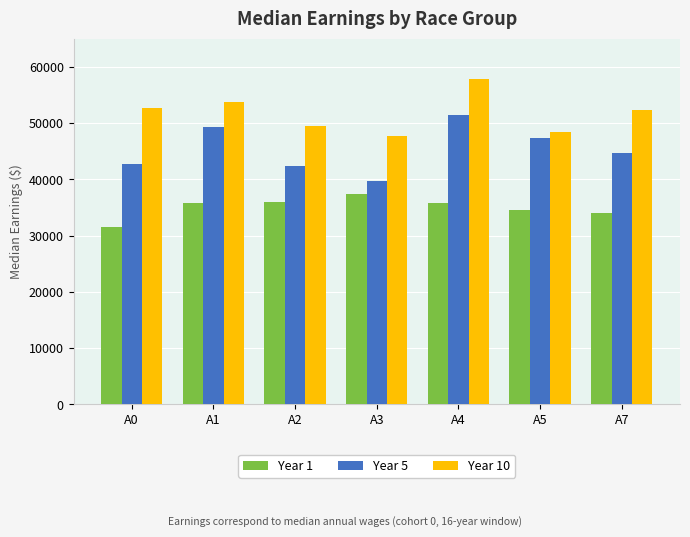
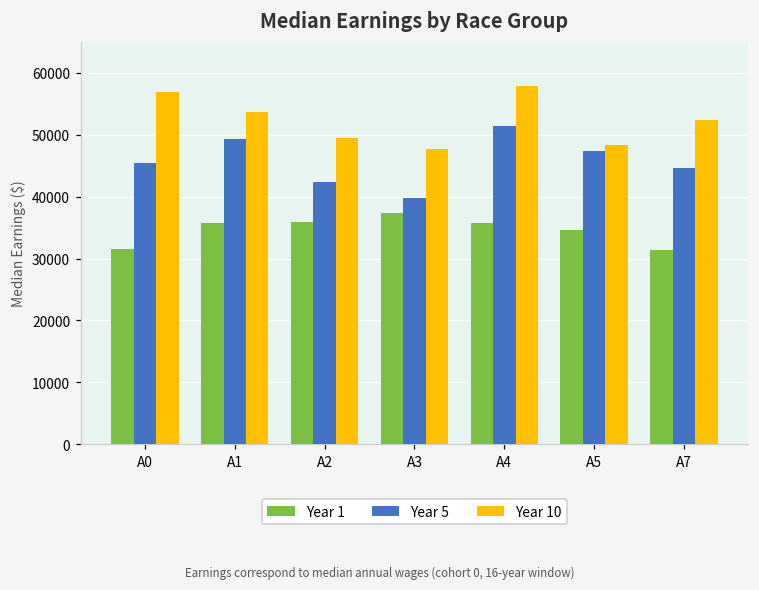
  {
    "Year 1": {
      "A0": 32000,
      "A1": 36000,
      "A2": 36000,
      "A3": 37000,
      "A4": 36000,
      "A5": 35000,
-     "A7": 34000
+     "A7": 31000
    },
    "Year 5": {
-     "A0": 43000,
+     "A0": 45000,
      "A1": 49000,
      "A2": 42000,
      "A3": 40000,
      "A4": 51000,
      "A5": 47000,
      "A7": 45000
    },
    "Year 10": {
-     "A0": 53000,
+     "A0": 57000,
      "A1": 54000,
      "A2": 50000,
      "A3": 48000,
      "A4": 58000,
      "A5": 48000,
      "A7": 52000
    }
  }
